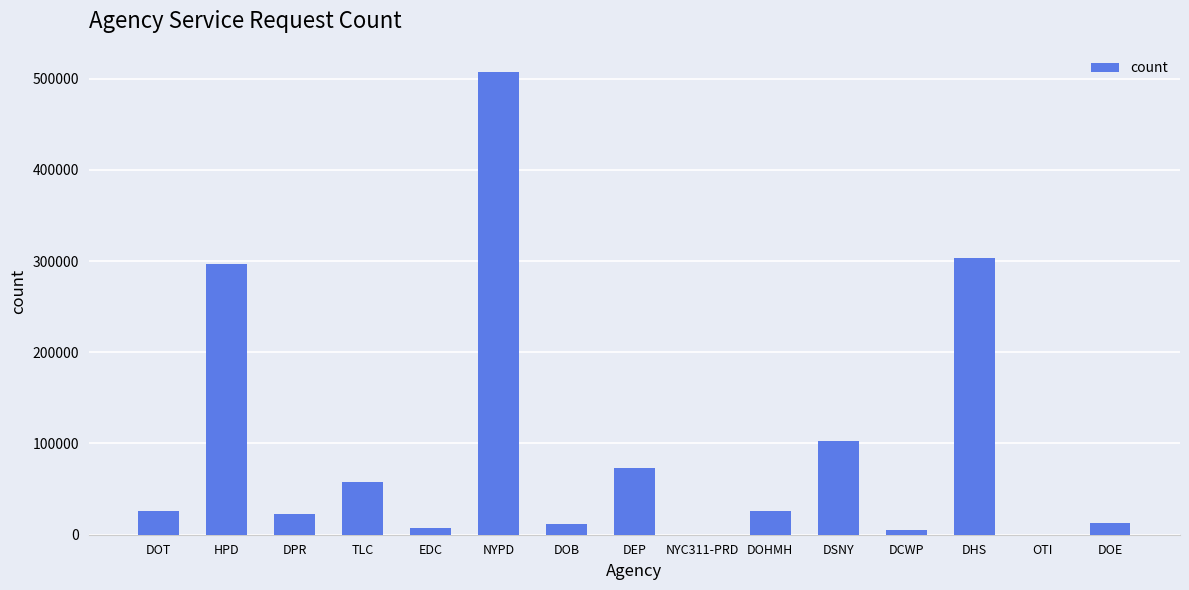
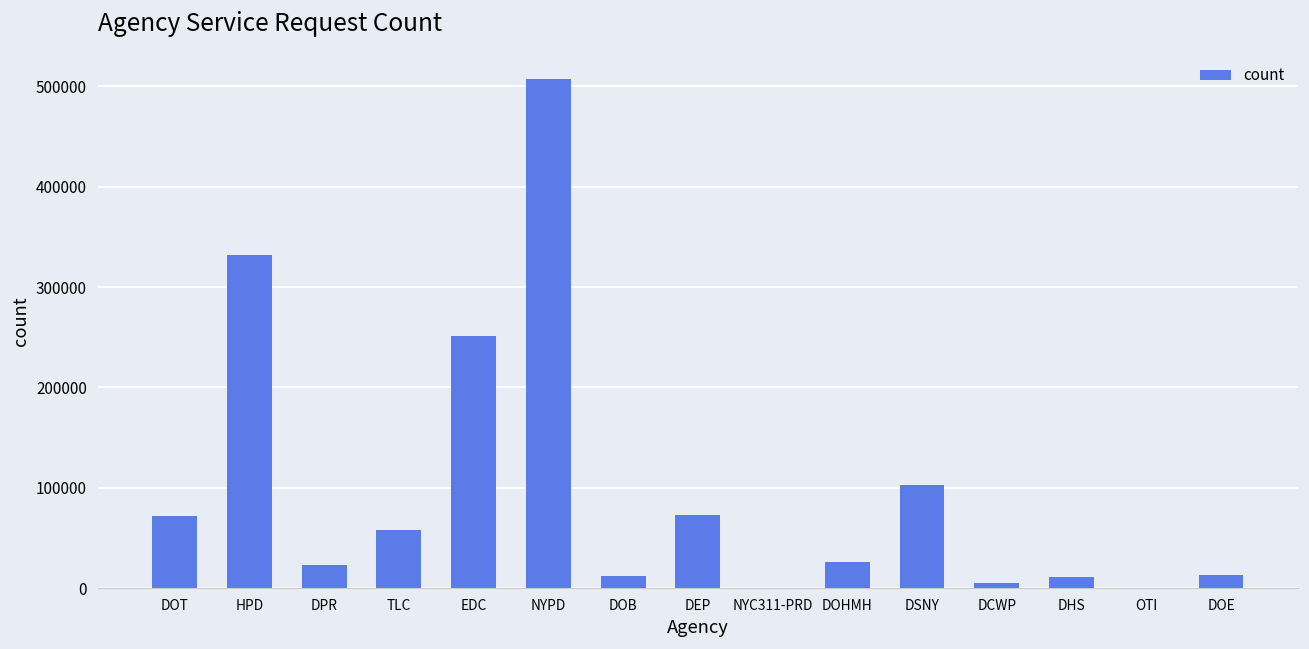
  {
-   "DOT": 30000,
-   "HPD": 300000,
+   "DOT": 70000,
+   "HPD": 330000,
    "DPR": 20000,
    "TLC": 60000,
-   "EDC": 10000,
+   "EDC": 250000,
    "NYPD": 510000,
    "DOB": 10000,
    "DEP": 70000,
    "DOHMH": 30000,
    "DSNY": 100000,
    "DCWP": 10000,
-   "DHS": 300000,
+   "DHS": 10000,
    "DOE": 10000
  }
